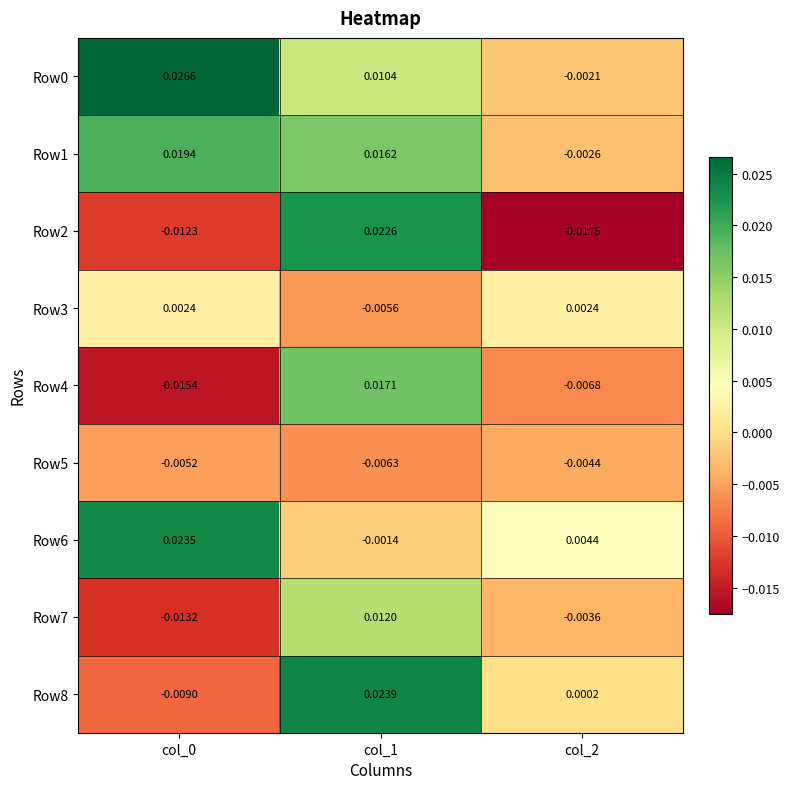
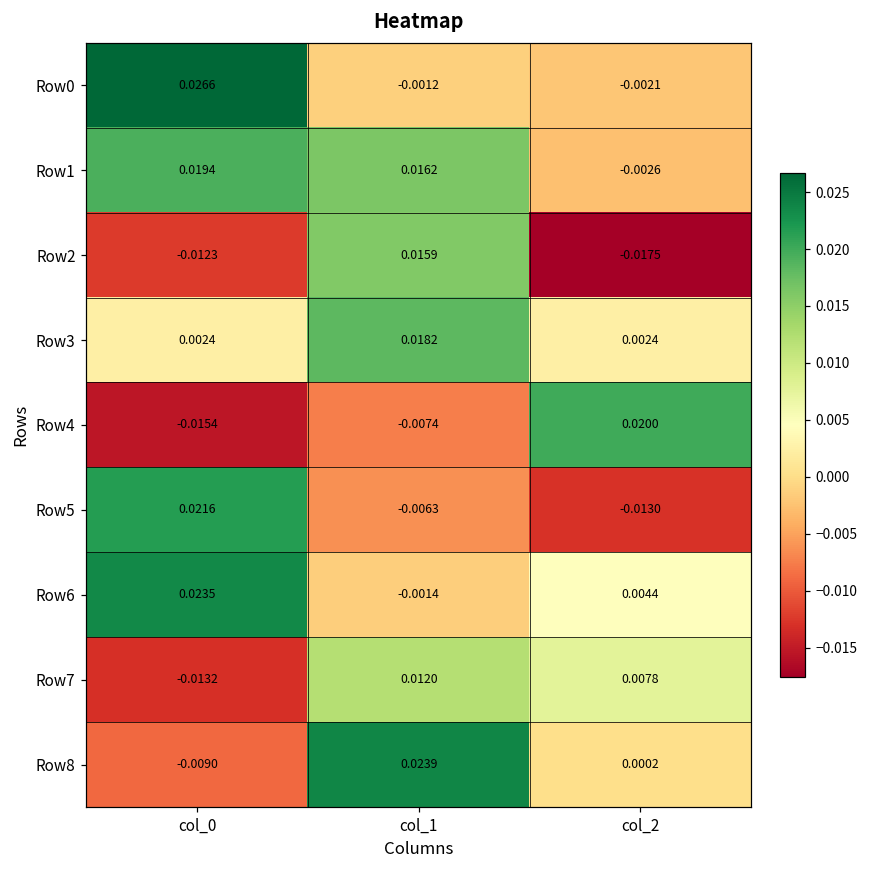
  {
    "Row0": {
      "col_0": 0.0266,
-     "col_1": 0.0104,
+     "col_1": -0.0012,
      "col_2": -0.0021
    },
    "Row1": {
      "col_0": 0.0194,
      "col_1": 0.0162,
      "col_2": -0.0026
    },
    "Row2": {
      "col_0": -0.0123,
-     "col_1": 0.0226,
+     "col_1": 0.0159,
      "col_2": -0.0175
    },
    "Row3": {
      "col_0": 0.0024,
-     "col_1": -0.0056,
+     "col_1": 0.0182,
      "col_2": 0.0024
    },
    "Row4": {
      "col_0": -0.0154,
-     "col_1": 0.0171,
-     "col_2": -0.0068
+     "col_1": -0.0074,
+     "col_2": 0.0200
    },
    "Row5": {
-     "col_0": -0.0052,
+     "col_0": 0.0216,
      "col_1": -0.0063,
-     "col_2": -0.0044
+     "col_2": -0.0130
    },
    "Row6": {
      "col_0": 0.0235,
      "col_1": -0.0014,
      "col_2": 0.0044
    },
    "Row7": {
      "col_0": -0.0132,
      "col_1": 0.0120,
-     "col_2": -0.0036
+     "col_2": 0.0078
    },
    "Row8": {
      "col_0": -0.0090,
      "col_1": 0.0239,
      "col_2": 0.0002
    }
  }
